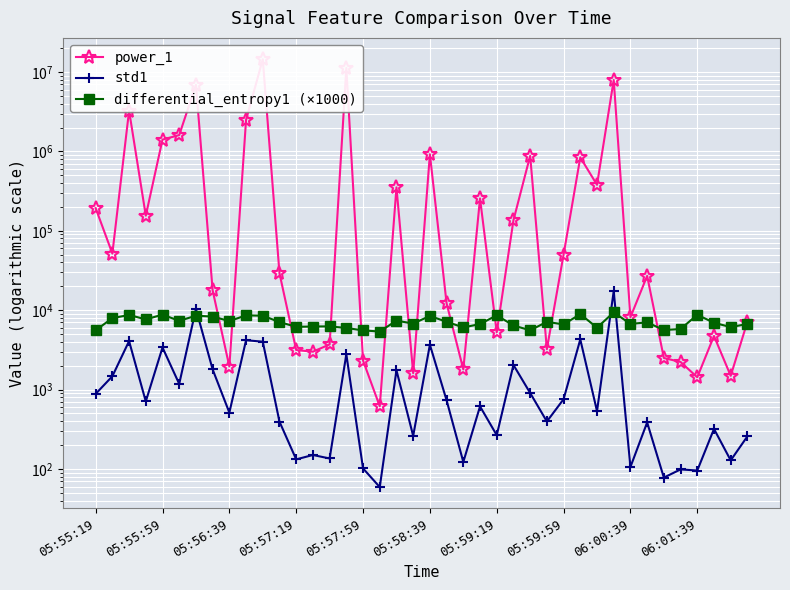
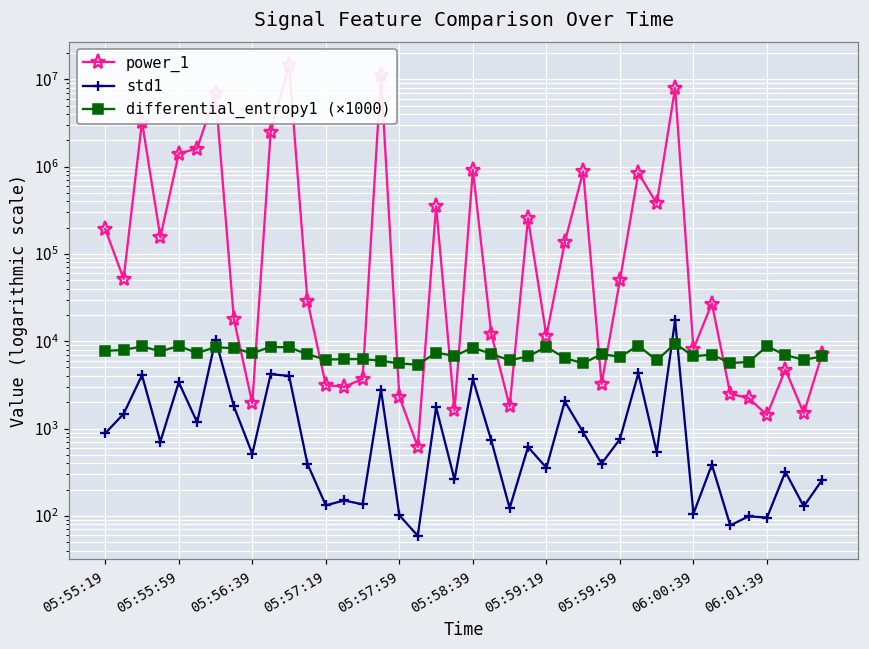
  {
    "power_1": {
      "05:55:19": 190000,
      "05:55:59": 1400000,
      "05:56:39": 2000,
      "05:57:19": 3100,
      "05:57:59": 2300,
      "05:58:39": 900000,
-     "05:59:19": 5000,
+     "05:59:19": 12000,
      "05:59:59": 50000,
      "06:00:39": 8000,
      "06:01:39": 1400
    },
    "std1": {
      "05:55:19": 900,
      "05:55:59": 3400,
      "05:56:39": 500,
      "05:57:19": 130,
      "05:57:59": 100,
      "05:58:39": 4000,
-     "05:59:19": 270,
+     "05:59:19": 400,
      "05:59:59": 800,
      "06:00:39": 110,
      "06:01:39": 100
    },
    "differential_entropy1 (×1000)": {
-     "05:55:19": 6000,
+     "05:55:19": 8000,
      "05:55:59": 9000,
      "05:56:39": 7000,
      "05:57:19": 6000,
      "05:57:59": 6000,
      "05:58:39": 8000,
      "05:59:19": 9000,
      "05:59:59": 7000,
      "06:00:39": 7000,
      "06:01:39": 9000
    }
  }
